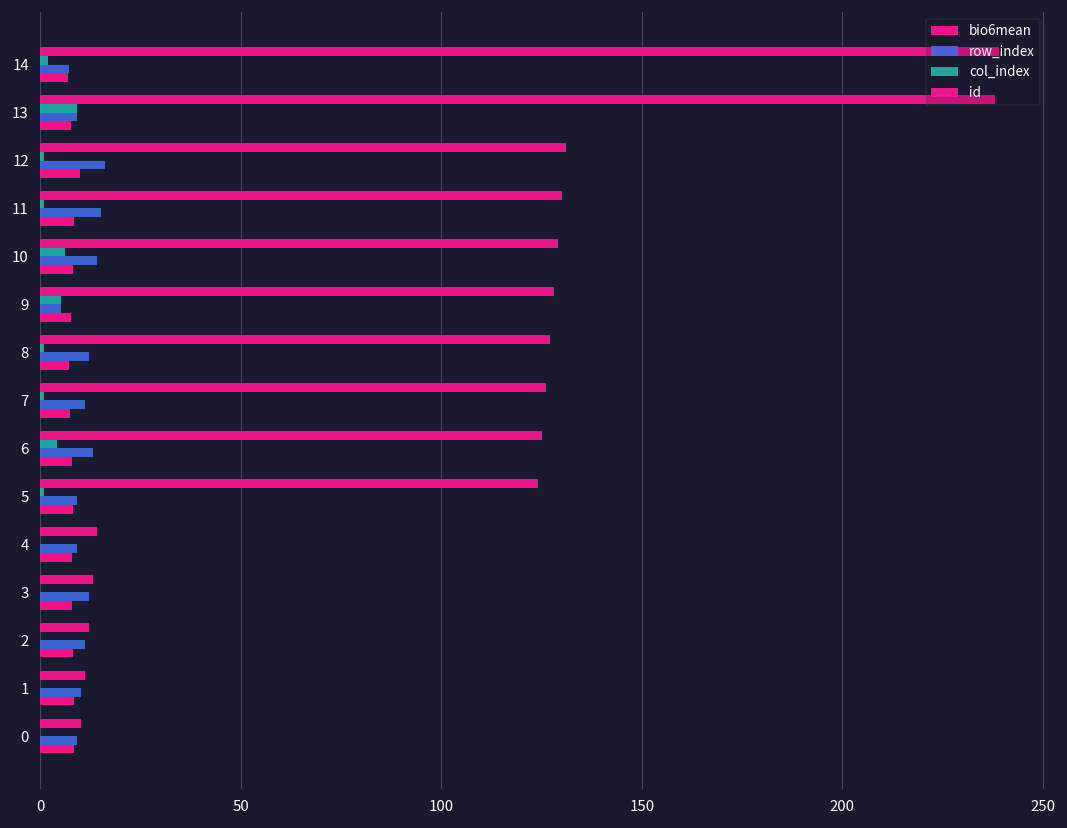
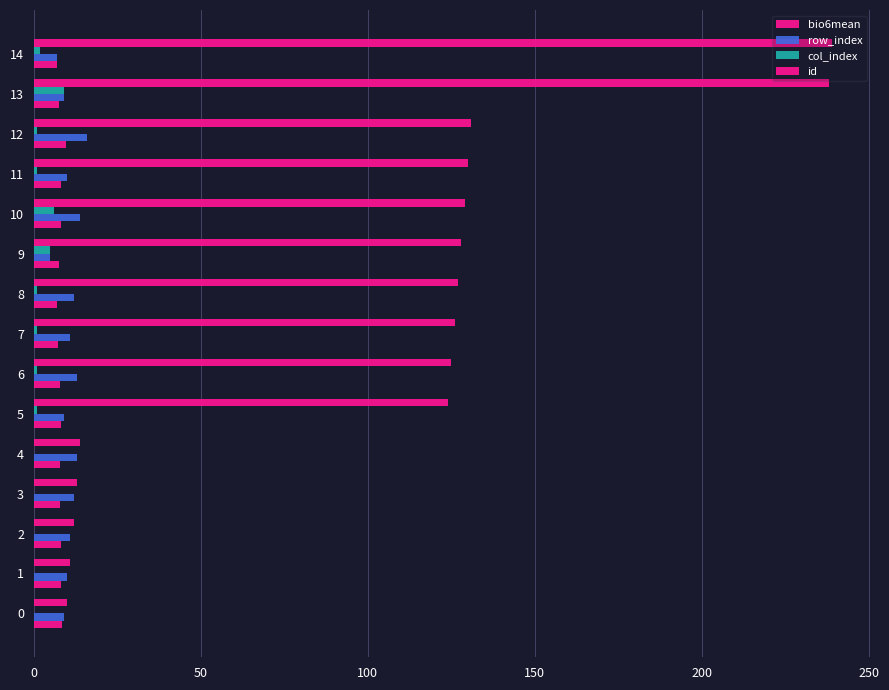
  {
    "row_index": {
      "14": 7,
      "13": 9,
      "12": 16,
-     "11": 15,
+     "11": 10,
      "10": 14,
      "9": 5,
      "8": 12,
      "7": 11,
      "6": 13,
      "5": 9,
-     "4": 9,
+     "4": 13,
      "3": 12,
      "2": 11,
      "1": 10,
      "0": 9
    },
    "col_index": {
      "14": 2,
      "13": 9,
      "12": 1,
      "11": 1,
      "10": 6,
      "9": 5,
      "8": 1,
      "7": 1,
-     "6": 4,
+     "6": 1,
      "5": 1,
      "4": 0,
      "3": 0,
      "2": 0,
      "1": 0,
      "0": 0
    }
  }
